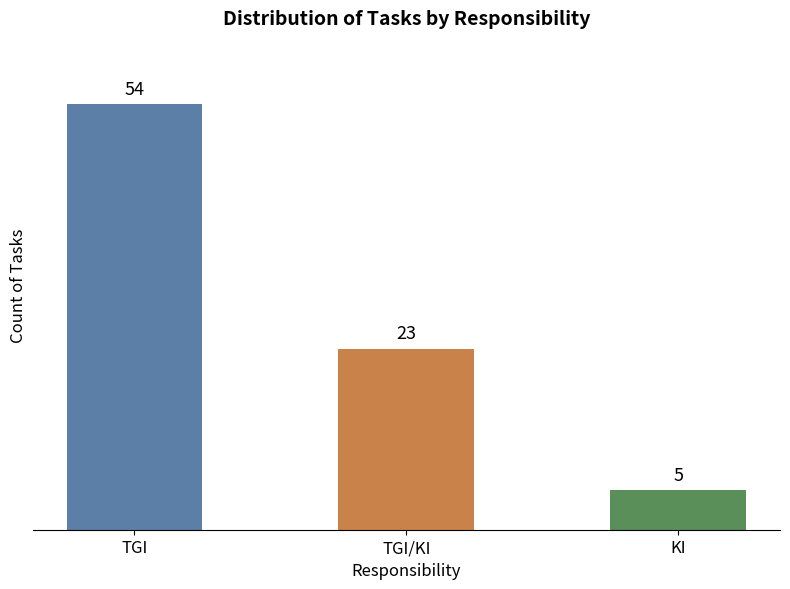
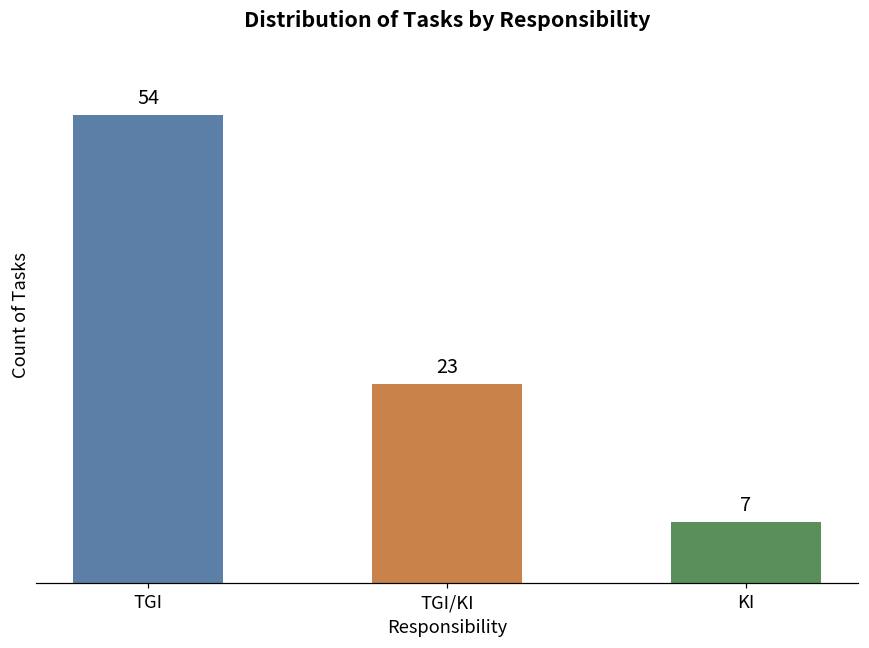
  {
    "TGI": 54,
    "TGI/KI": 23,
-   "KI": 5
+   "KI": 7
  }
